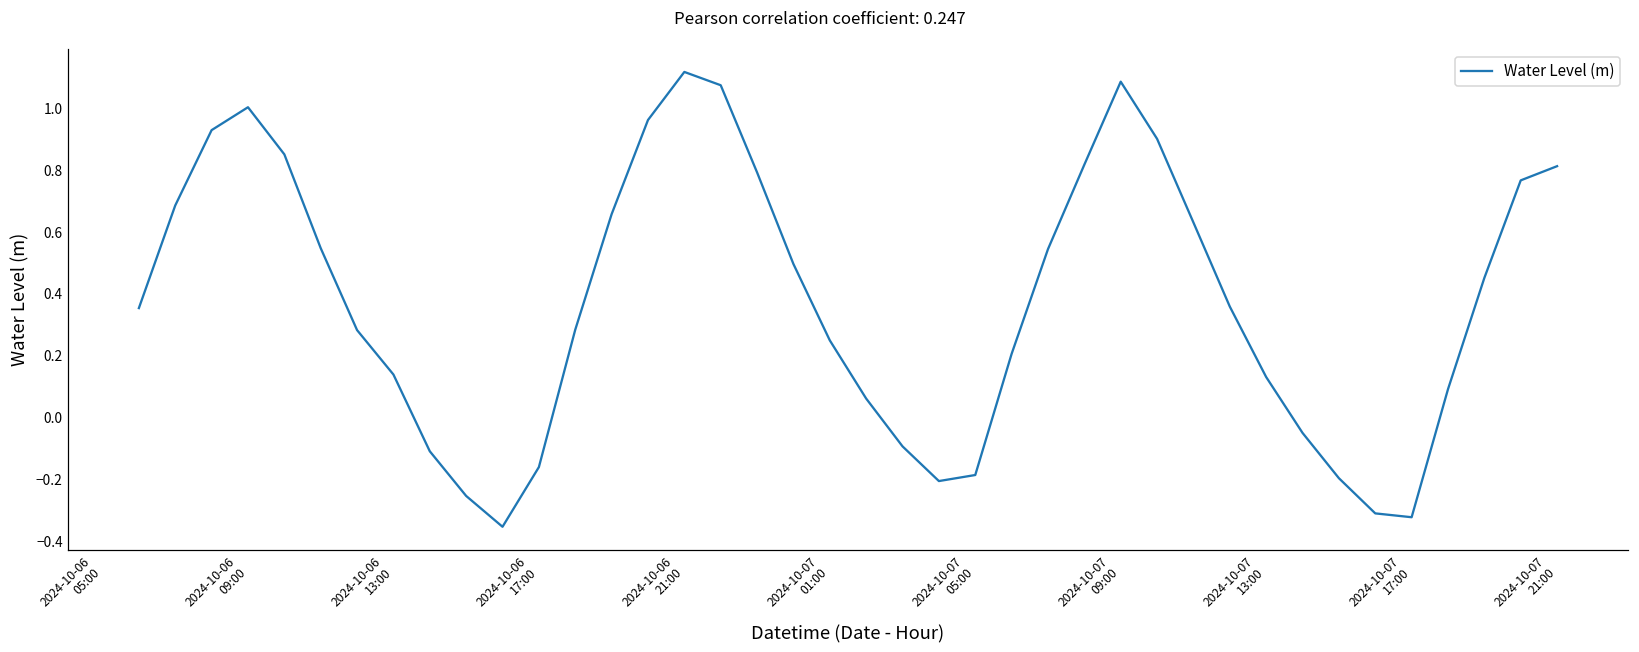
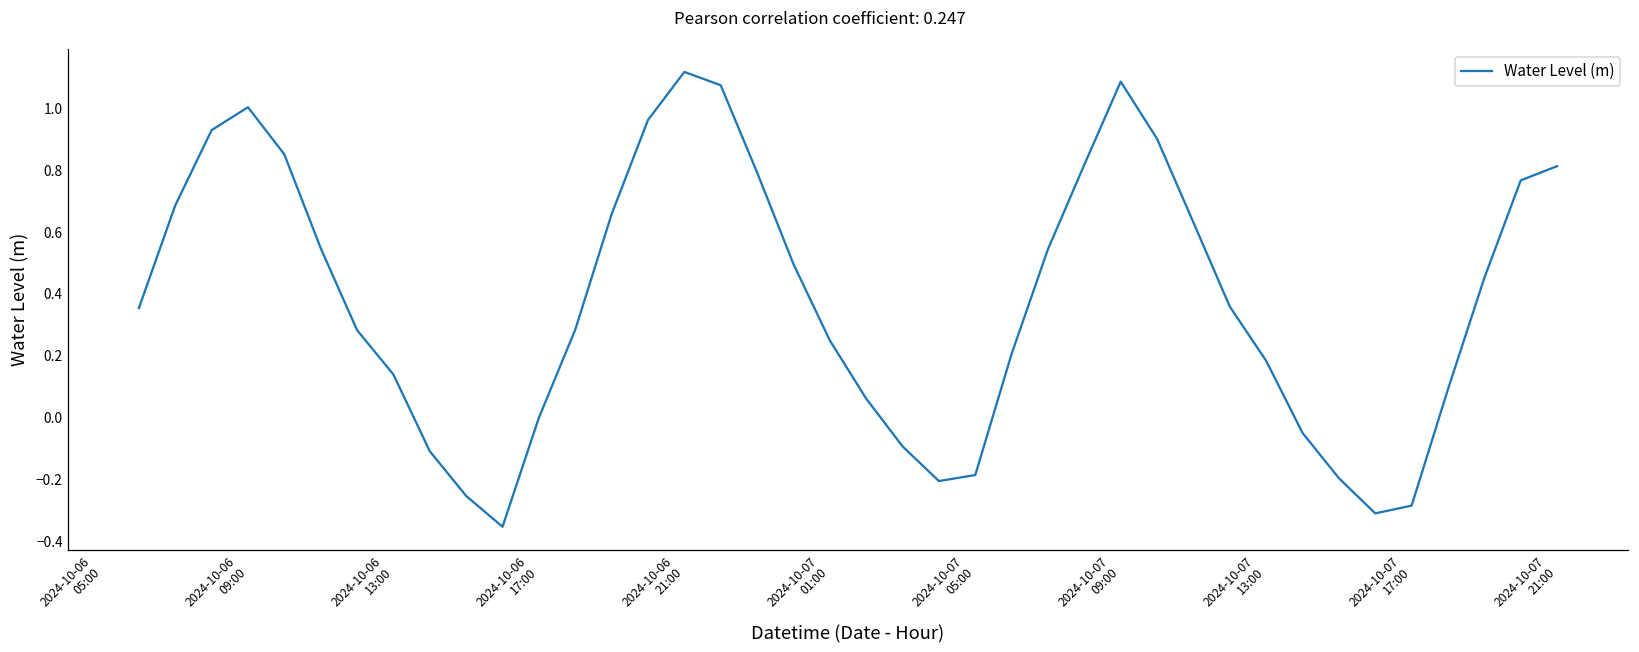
  {
    "2024-10-06 09:00": 1.00,
    "2024-10-06 13:00": 0.14,
-   "2024-10-06 17:00": -0.16,
+   "2024-10-06 17:00": 0.00,
    "2024-10-06 21:00": 1.12,
    "2024-10-07 01:00": 0.25,
    "2024-10-07 05:00": -0.19,
    "2024-10-07 09:00": 1.09,
-   "2024-10-07 13:00": 0.13,
-   "2024-10-07 17:00": -0.32,
+   "2024-10-07 13:00": 0.18,
+   "2024-10-07 17:00": -0.29,
    "2024-10-07 21:00": 0.81
  }
